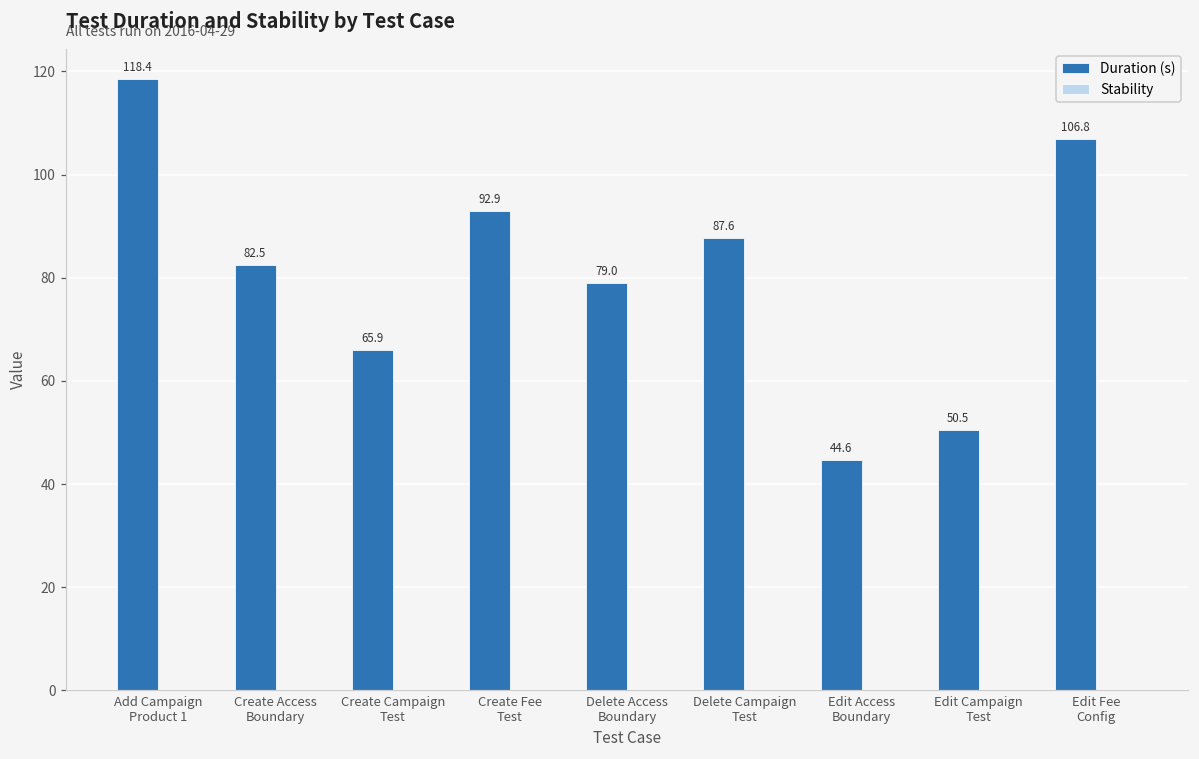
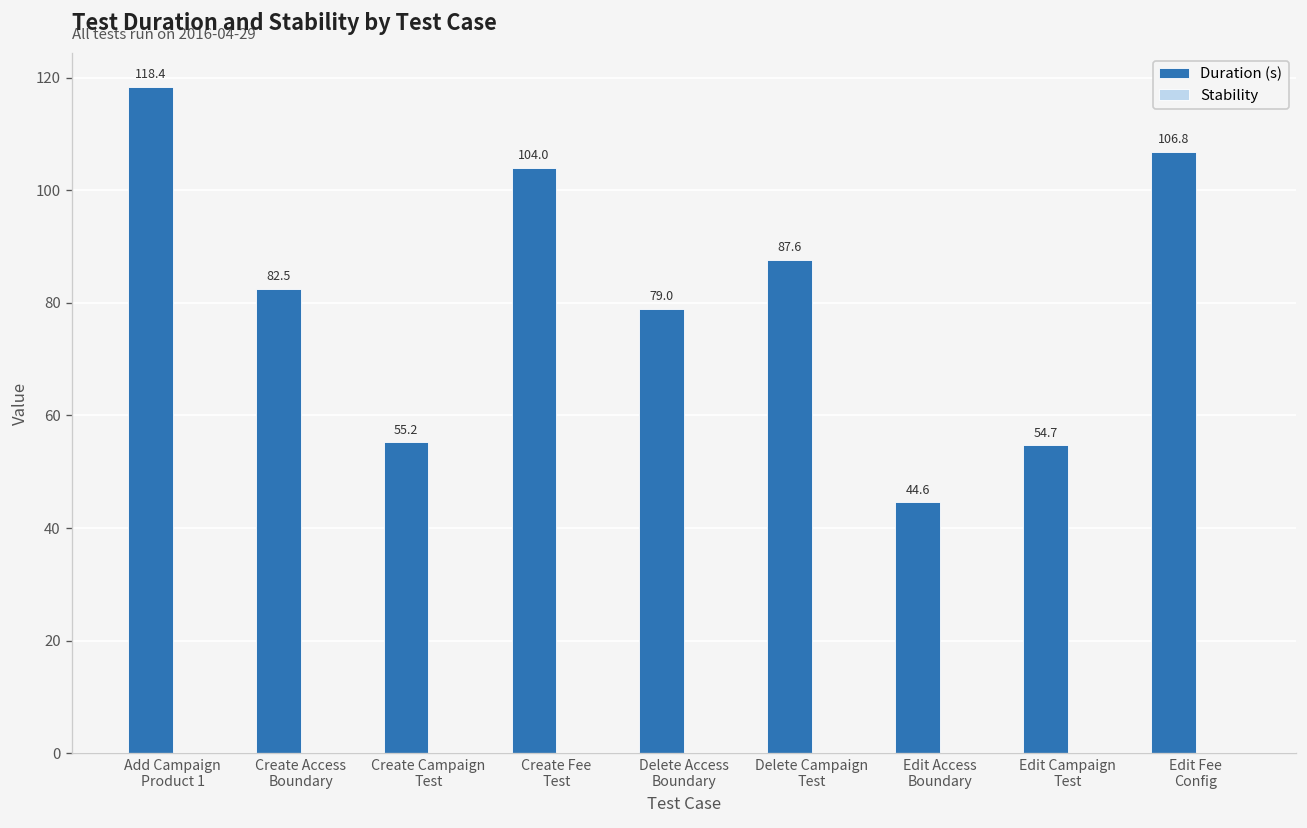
  {
    "Duration (s)": {
      "Add Campaign Product 1": 118.4,
      "Create Access Boundary": 82.5,
-     "Create Campaign Test": 65.9,
-     "Create Fee Test": 92.9,
+     "Create Campaign Test": 55.2,
+     "Create Fee Test": 104.0,
      "Delete Access Boundary": 79.0,
      "Delete Campaign Test": 87.6,
      "Edit Access Boundary": 44.6,
-     "Edit Campaign Test": 50.5,
+     "Edit Campaign Test": 54.7,
      "Edit Fee Config": 106.8
    },
    "Stability": {
      "Add Campaign Product 1": 0,
      "Create Access Boundary": 0,
      "Create Campaign Test": 0,
      "Create Fee Test": 0,
      "Delete Access Boundary": 0,
      "Delete Campaign Test": 0,
      "Edit Access Boundary": 0,
      "Edit Campaign Test": 0,
      "Edit Fee Config": 0
    }
  }
